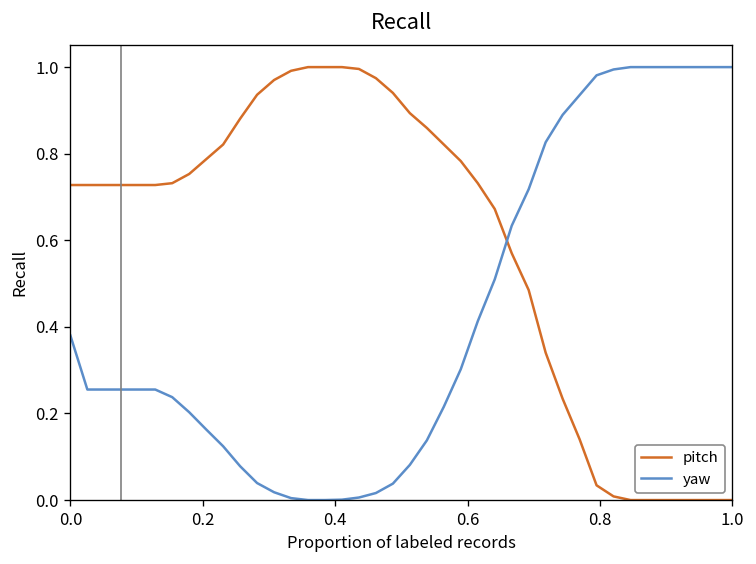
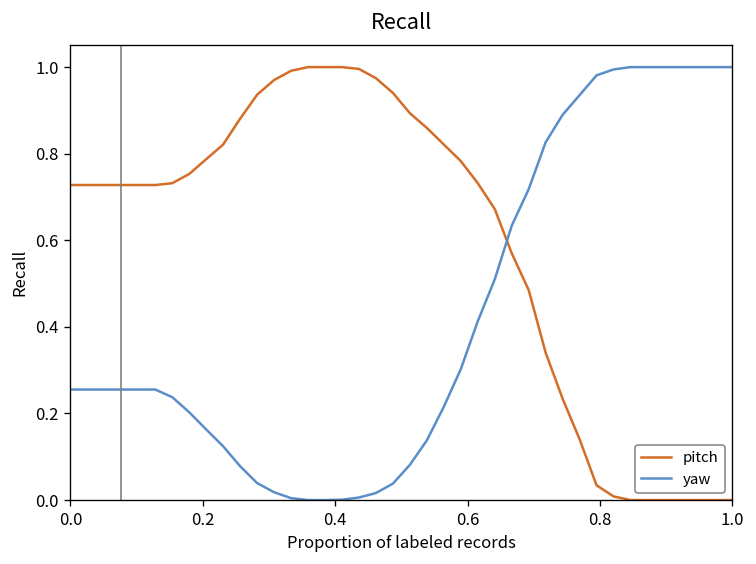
  {
    "pitch": {
      "0.0": 0.73,
      "1.0": 0.00
    },
    "yaw": {
-     "0.0": 0.38,
+     "0.0": 0.26,
      "1.0": 1.00
    }
  }
